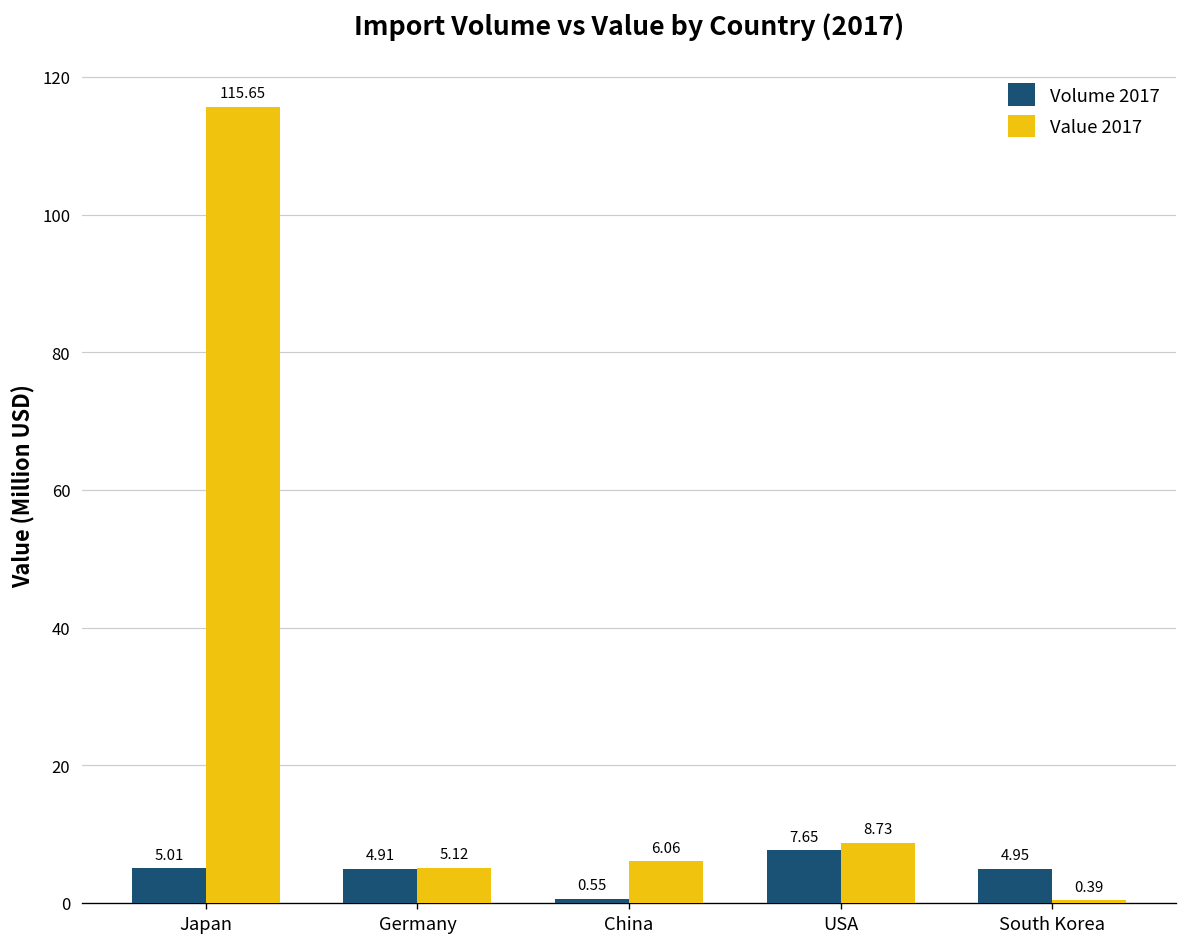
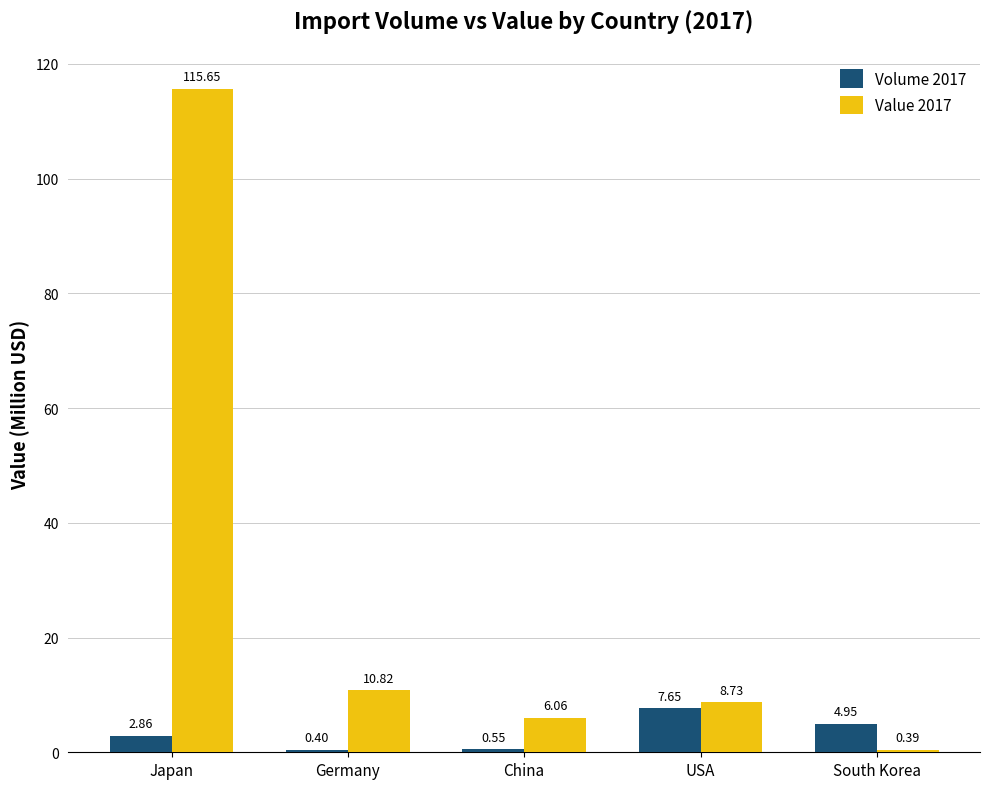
  {
    "Volume 2017": {
-     "Japan": 5.01,
-     "Germany": 4.91,
+     "Japan": 2.86,
+     "Germany": 0.40,
      "China": 0.55,
      "USA": 7.65,
      "South Korea": 4.95
    },
    "Value 2017": {
      "Japan": 115.65,
-     "Germany": 5.12,
+     "Germany": 10.82,
      "China": 6.06,
      "USA": 8.73,
      "South Korea": 0.39
    }
  }
